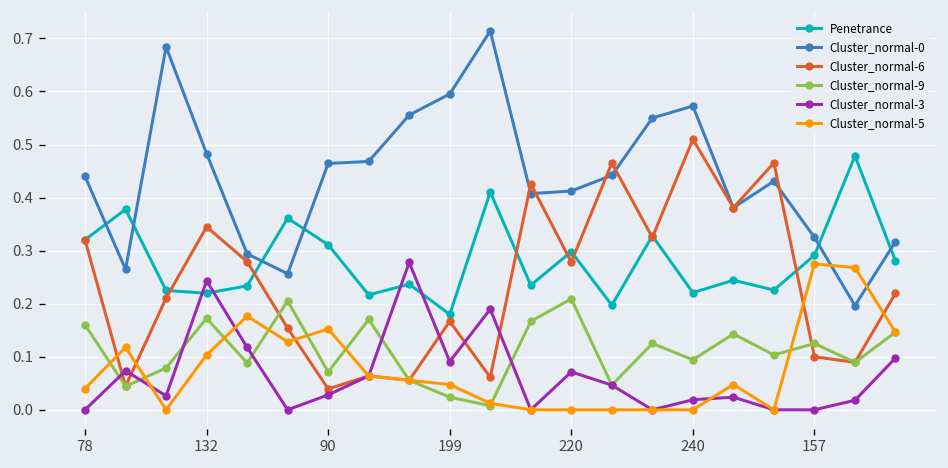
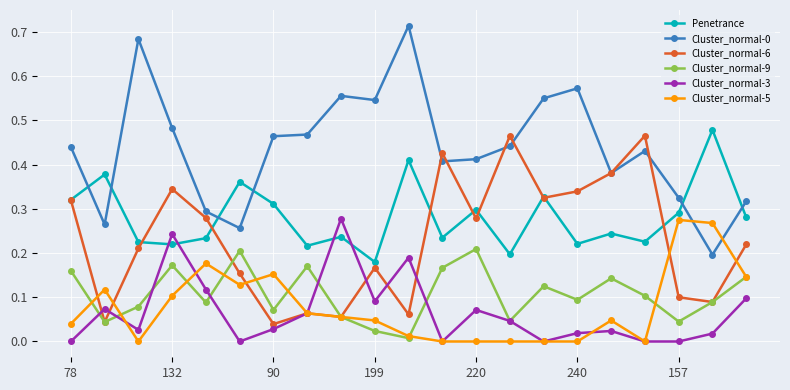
  {
    "Penetrance": {
      "132": 0.22,
      "90": 0.31,
      "199": 0.18,
      "220": 0.30,
      "240": 0.22,
      "157": 0.29
    },
    "Cluster_normal-0": {
      "78": 0.44,
      "132": 0.48,
      "90": 0.46,
-     "199": 0.60,
+     "199": 0.55,
      "220": 0.41,
      "240": 0.57,
      "157": 0.33
    },
    "Cluster_normal-6": {
      "132": 0.34,
      "90": 0.04,
      "199": 0.17,
      "220": 0.28,
-     "240": 0.51,
+     "240": 0.34,
      "157": 0.10
    },
    "Cluster_normal-9": {
      "78": 0.16,
      "132": 0.17,
      "90": 0.07,
      "199": 0.02,
      "220": 0.21,
      "240": 0.09,
-     "157": 0.13
+     "157": 0.05
    },
    "Cluster_normal-3": {
      "78": 0.00,
      "132": 0.24,
      "90": 0.03,
      "199": 0.09,
      "220": 0.07,
      "240": 0.02,
      "157": 0.00
    },
    "Cluster_normal-5": {
      "78": 0.04,
      "132": 0.10,
      "90": 0.15,
      "199": 0.05,
      "220": 0.00,
      "240": 0.00,
      "157": 0.28
    }
  }
